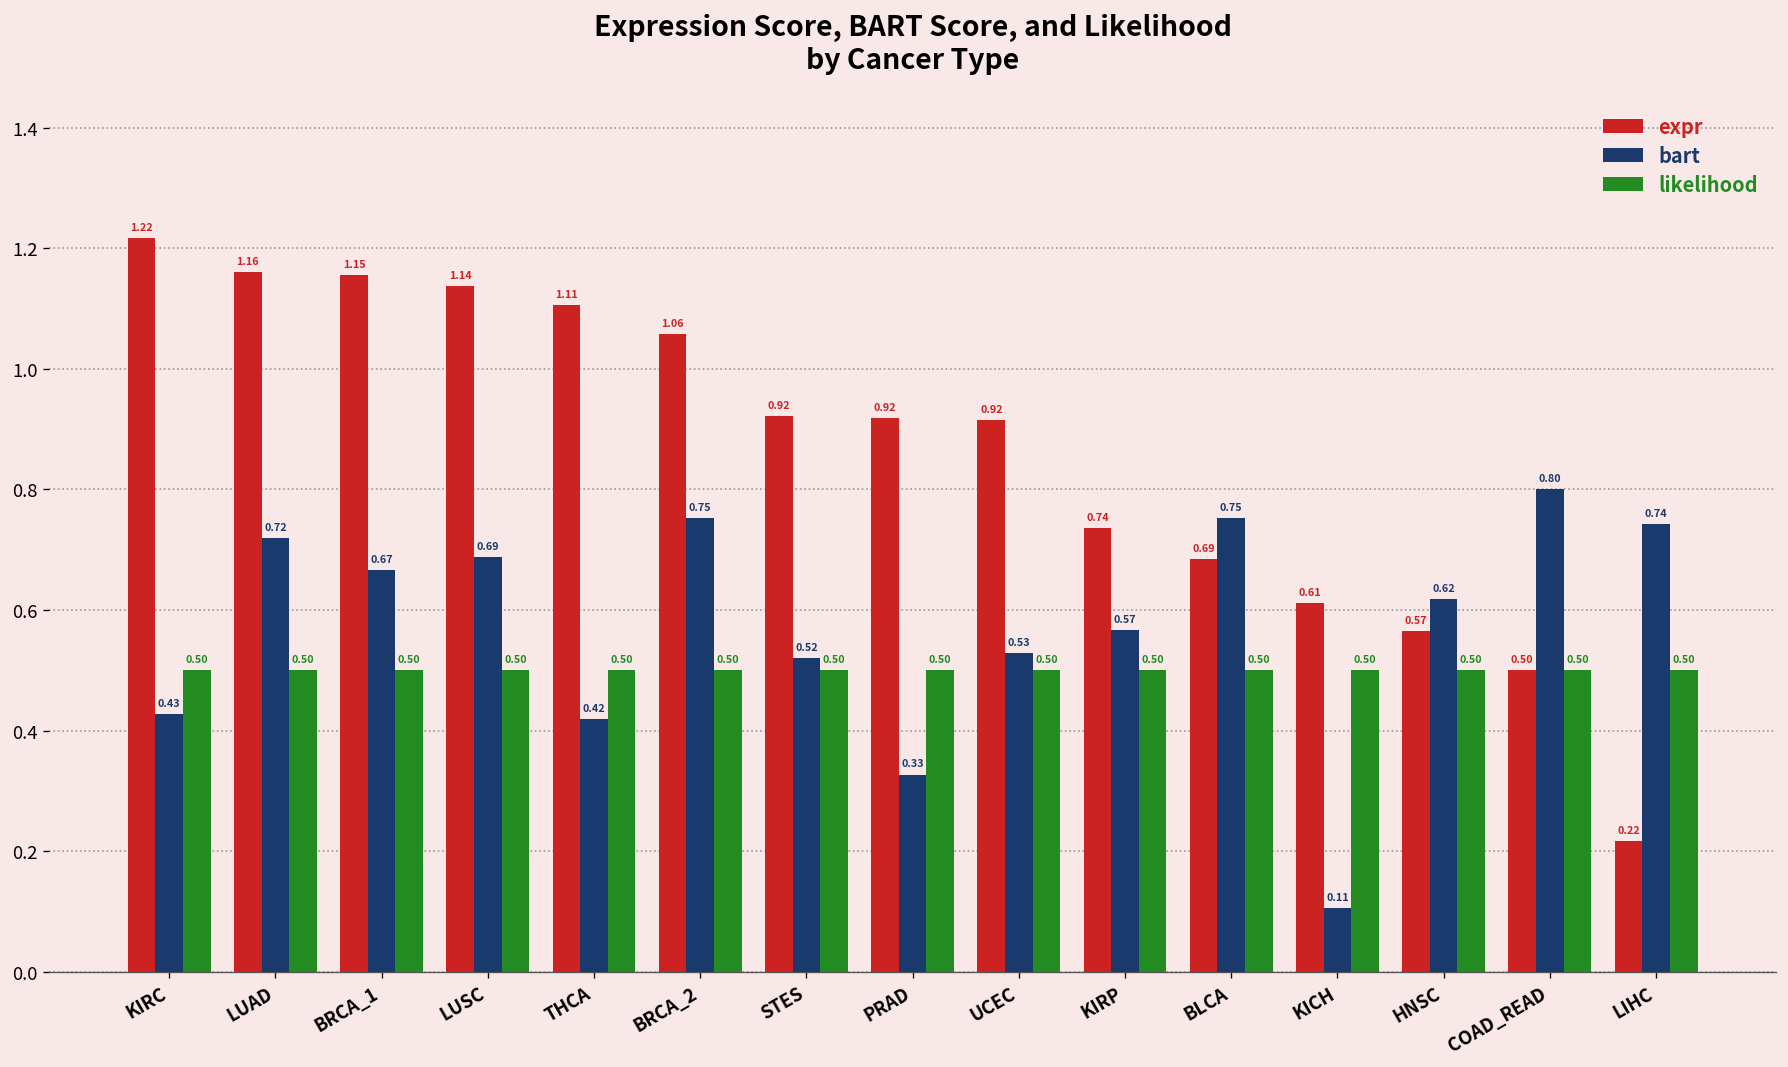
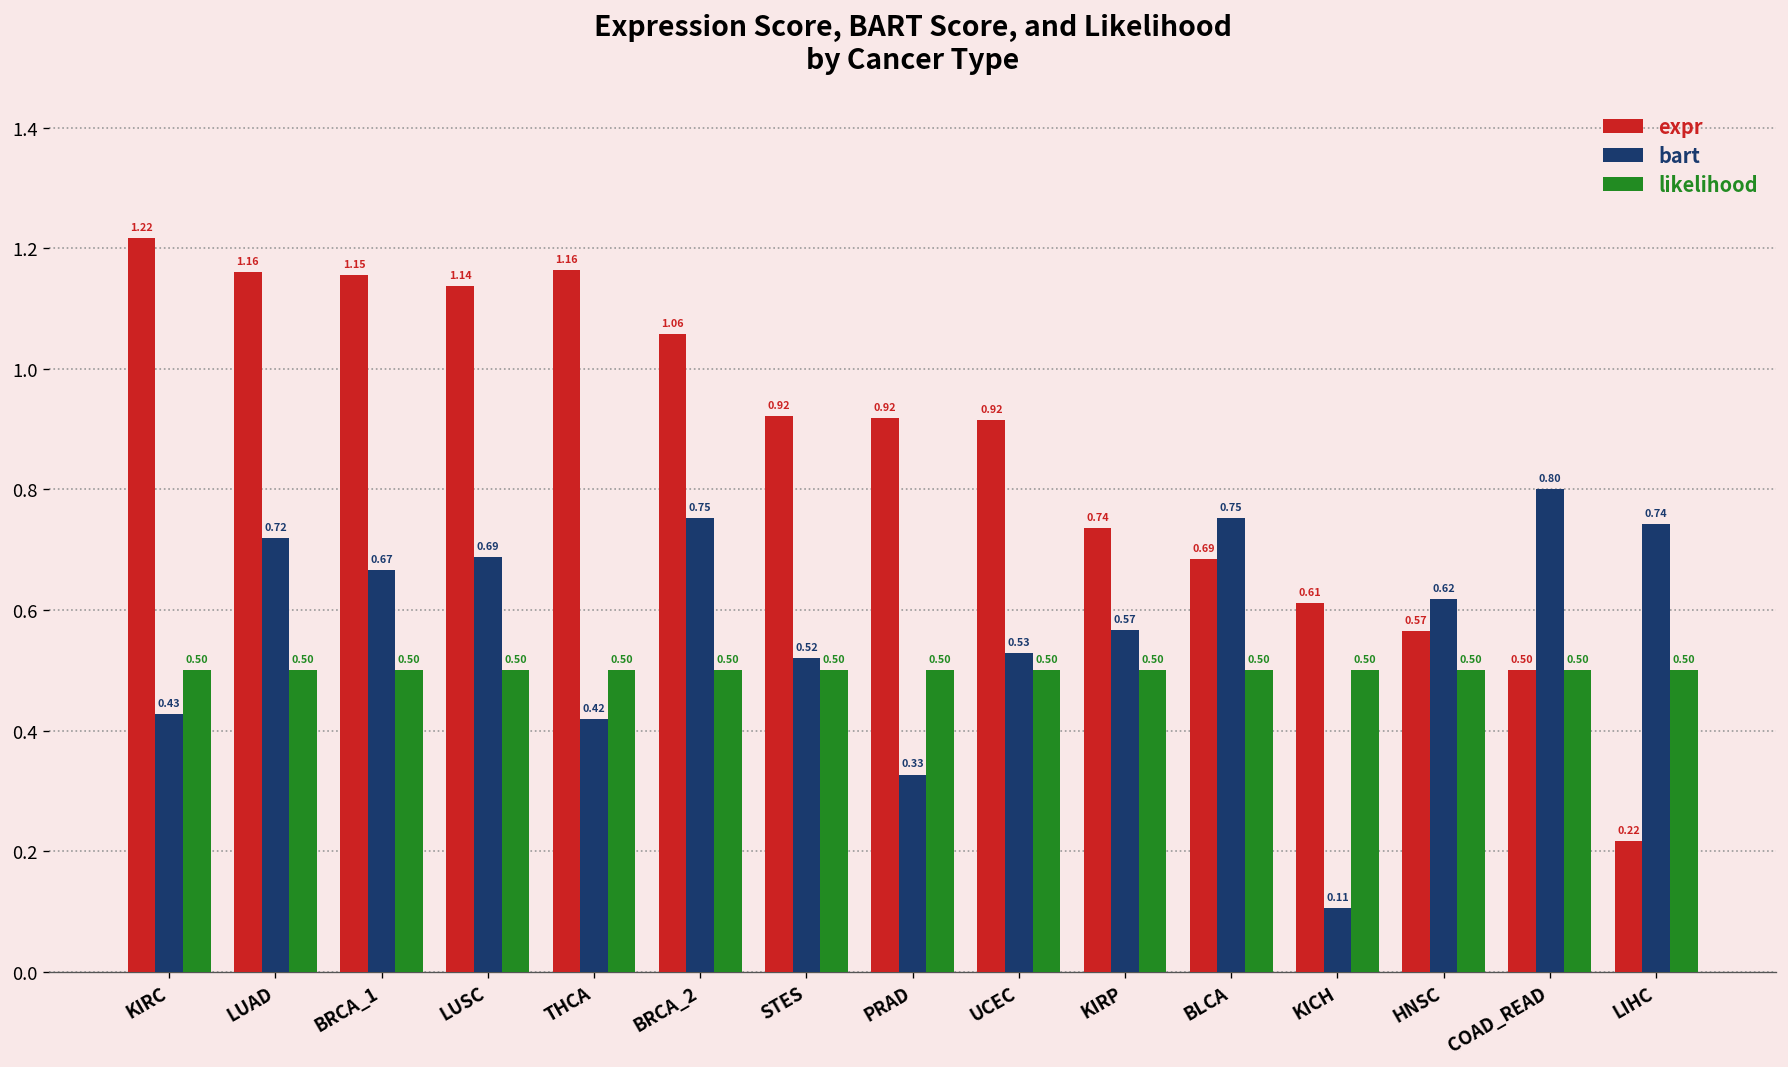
  {
    "expr": {
      "KIRC": 1.22,
      "LUAD": 1.16,
      "BRCA_1": 1.15,
      "LUSC": 1.14,
-     "THCA": 1.11,
+     "THCA": 1.16,
      "BRCA_2": 1.06,
      "STES": 0.92,
      "PRAD": 0.92,
      "UCEC": 0.92,
      "KIRP": 0.74,
      "BLCA": 0.69,
      "KICH": 0.61,
      "HNSC": 0.57,
      "COAD_READ": 0.50,
      "LIHC": 0.22
    },
    "bart": {
      "KIRC": 0.43,
      "LUAD": 0.72,
      "BRCA_1": 0.67,
      "LUSC": 0.69,
      "THCA": 0.42,
      "BRCA_2": 0.75,
      "STES": 0.52,
      "PRAD": 0.33,
      "UCEC": 0.53,
      "KIRP": 0.57,
      "BLCA": 0.75,
      "KICH": 0.11,
      "HNSC": 0.62,
      "COAD_READ": 0.80,
      "LIHC": 0.74
    },
    "likelihood": {
      "KIRC": 0.50,
      "LUAD": 0.50,
      "BRCA_1": 0.50,
      "LUSC": 0.50,
      "THCA": 0.50,
      "BRCA_2": 0.50,
      "STES": 0.50,
      "PRAD": 0.50,
      "UCEC": 0.50,
      "KIRP": 0.50,
      "BLCA": 0.50,
      "KICH": 0.50,
      "HNSC": 0.50,
      "COAD_READ": 0.50,
      "LIHC": 0.50
    }
  }
